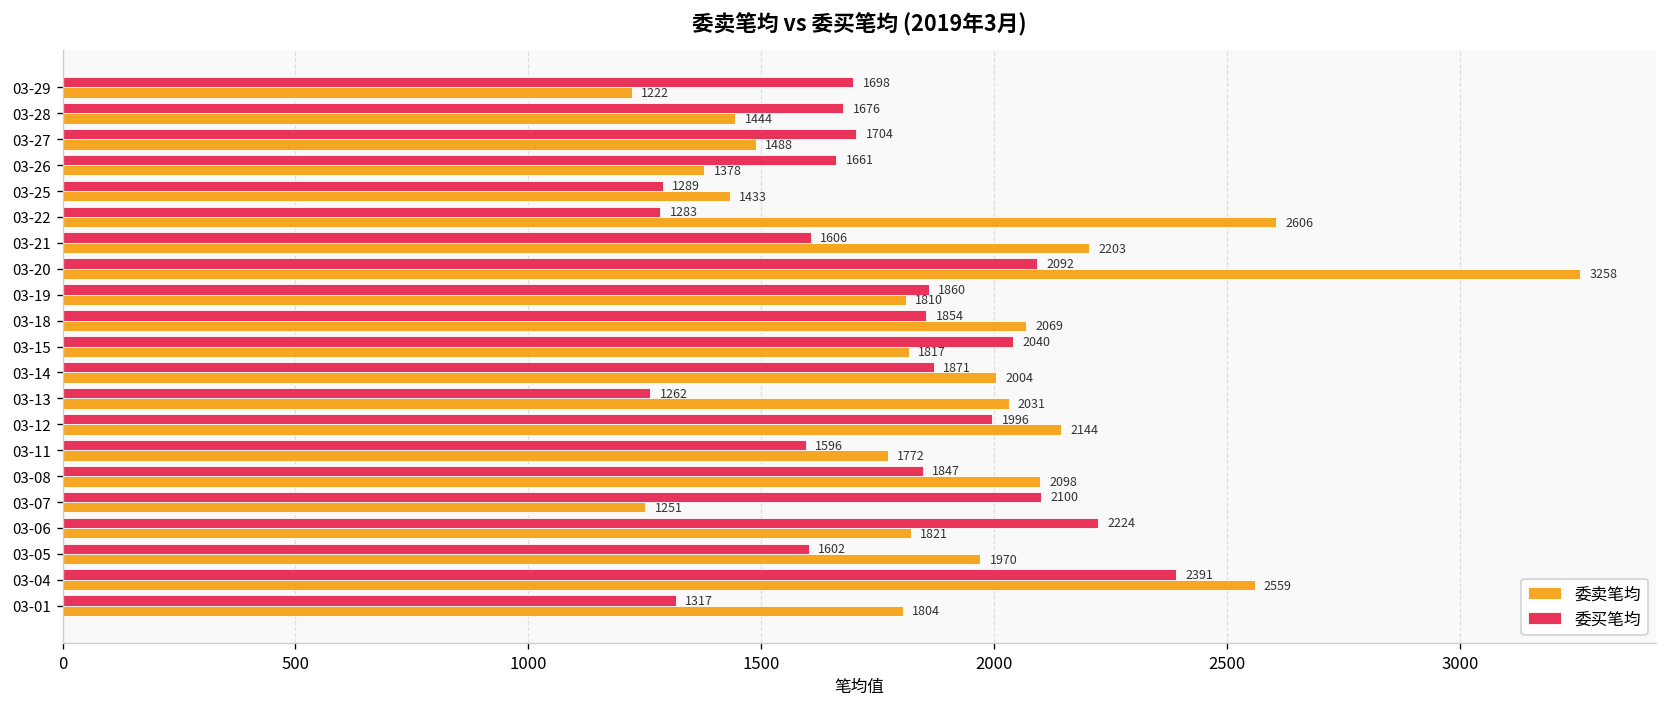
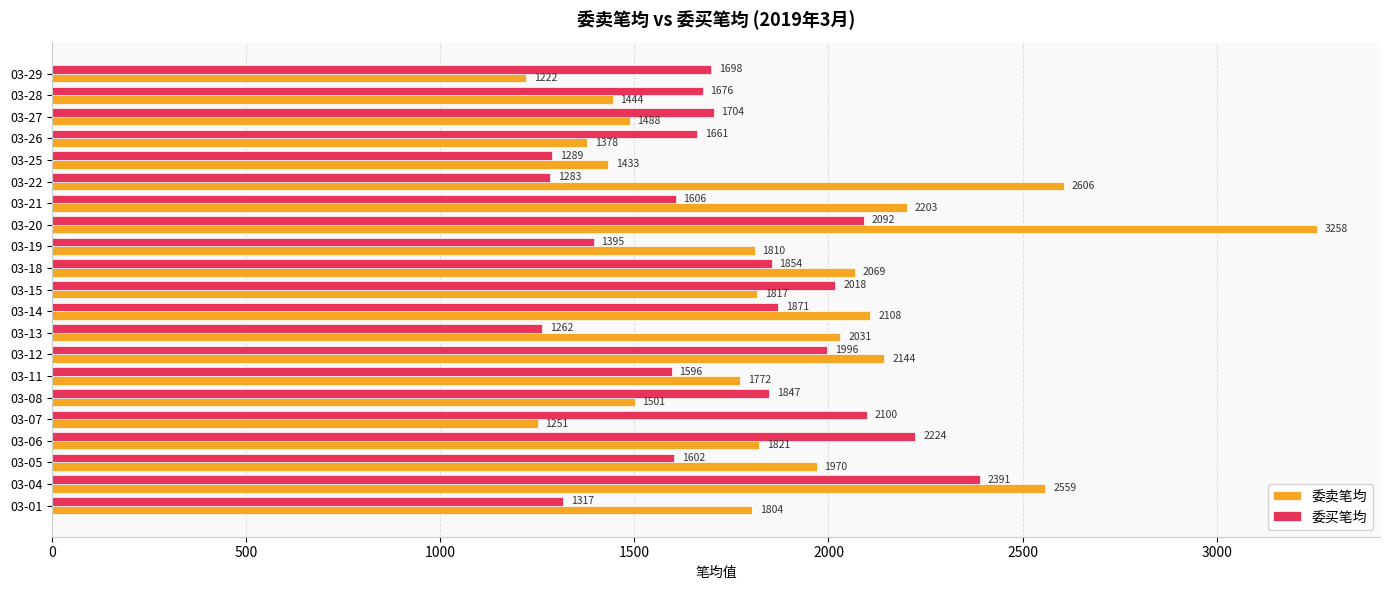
  {
    "委卖笔均": {
      "03-29": 1222,
      "03-28": 1444,
      "03-27": 1488,
      "03-26": 1378,
      "03-25": 1433,
      "03-22": 2606,
      "03-21": 2203,
      "03-20": 3258,
      "03-19": 1810,
      "03-18": 2069,
      "03-15": 1817,
-     "03-14": 2004,
+     "03-14": 2108,
      "03-13": 2031,
      "03-12": 2144,
      "03-11": 1772,
-     "03-08": 2098,
+     "03-08": 1501,
      "03-07": 1251,
      "03-06": 1821,
      "03-05": 1970,
      "03-04": 2559,
      "03-01": 1804
    },
    "委买笔均": {
      "03-29": 1698,
      "03-28": 1676,
      "03-27": 1704,
      "03-26": 1661,
      "03-25": 1289,
      "03-22": 1283,
      "03-21": 1606,
      "03-20": 2092,
-     "03-19": 1860,
+     "03-19": 1395,
      "03-18": 1854,
-     "03-15": 2040,
+     "03-15": 2018,
      "03-14": 1871,
      "03-13": 1262,
      "03-12": 1996,
      "03-11": 1596,
      "03-08": 1847,
      "03-07": 2100,
      "03-06": 2224,
      "03-05": 1602,
      "03-04": 2391,
      "03-01": 1317
    }
  }
